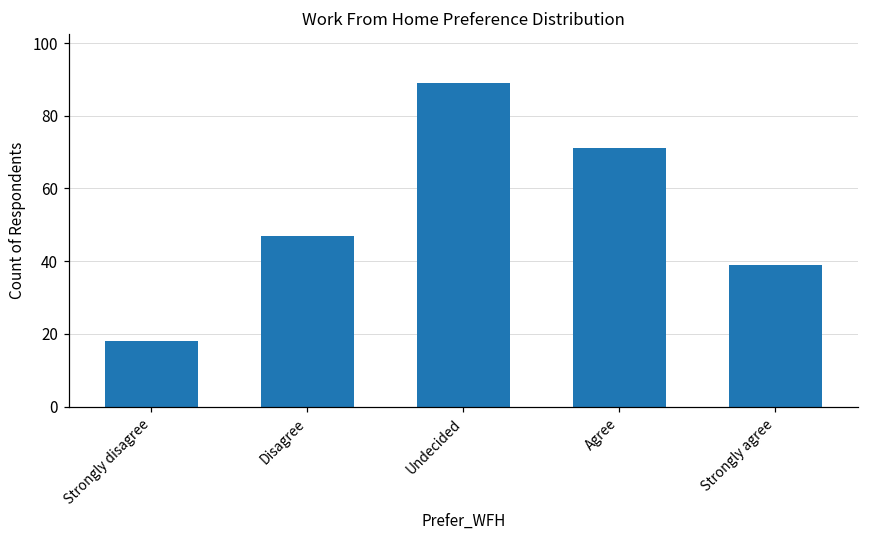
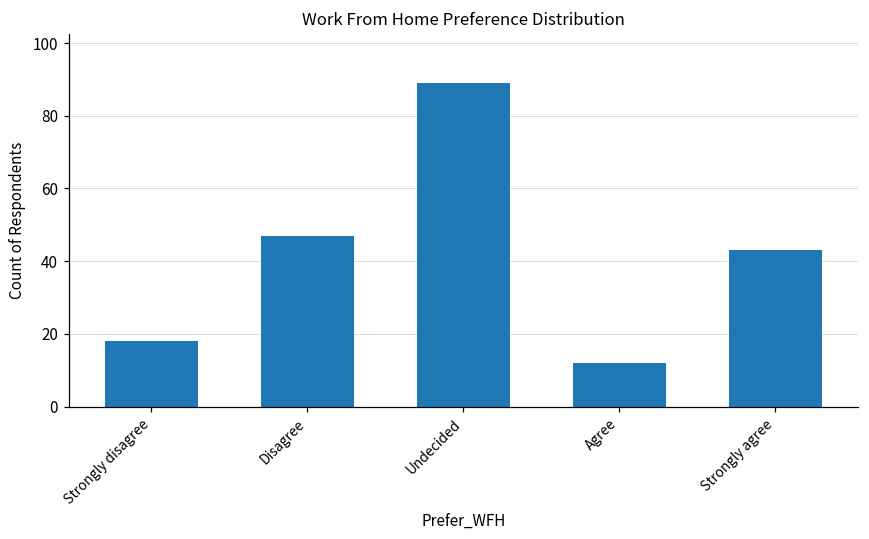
  {
    "Strongly disagree": 18,
    "Disagree": 47,
    "Undecided": 89,
-   "Agree": 71,
-   "Strongly agree": 39
+   "Agree": 12,
+   "Strongly agree": 43
  }
